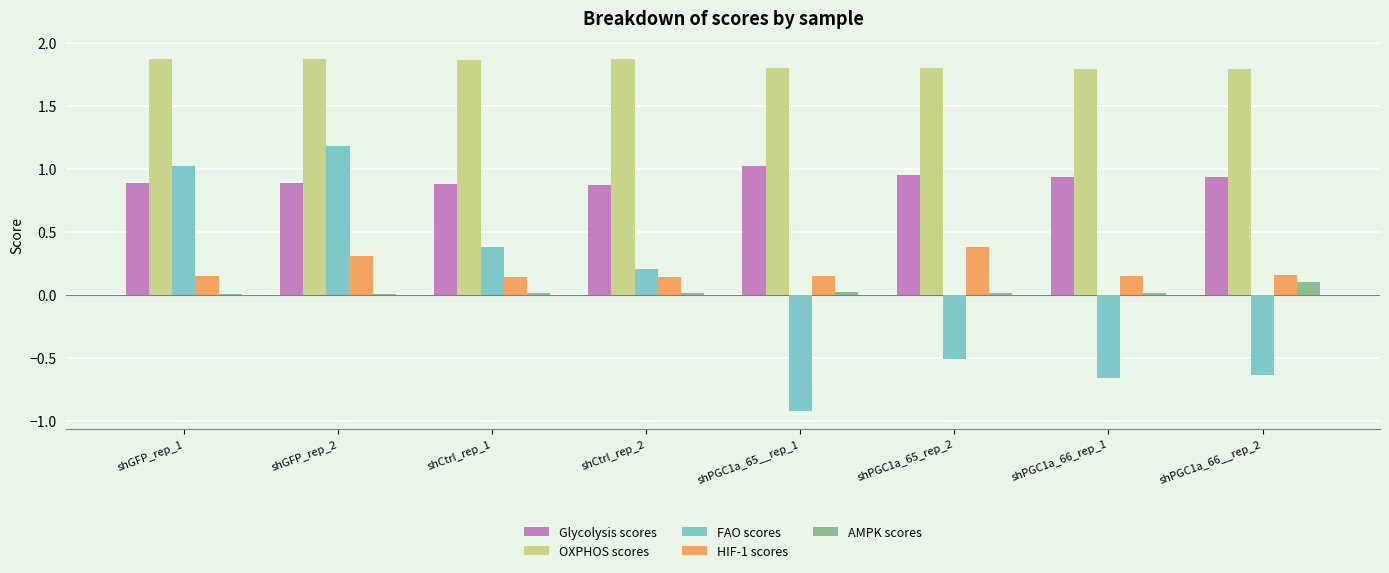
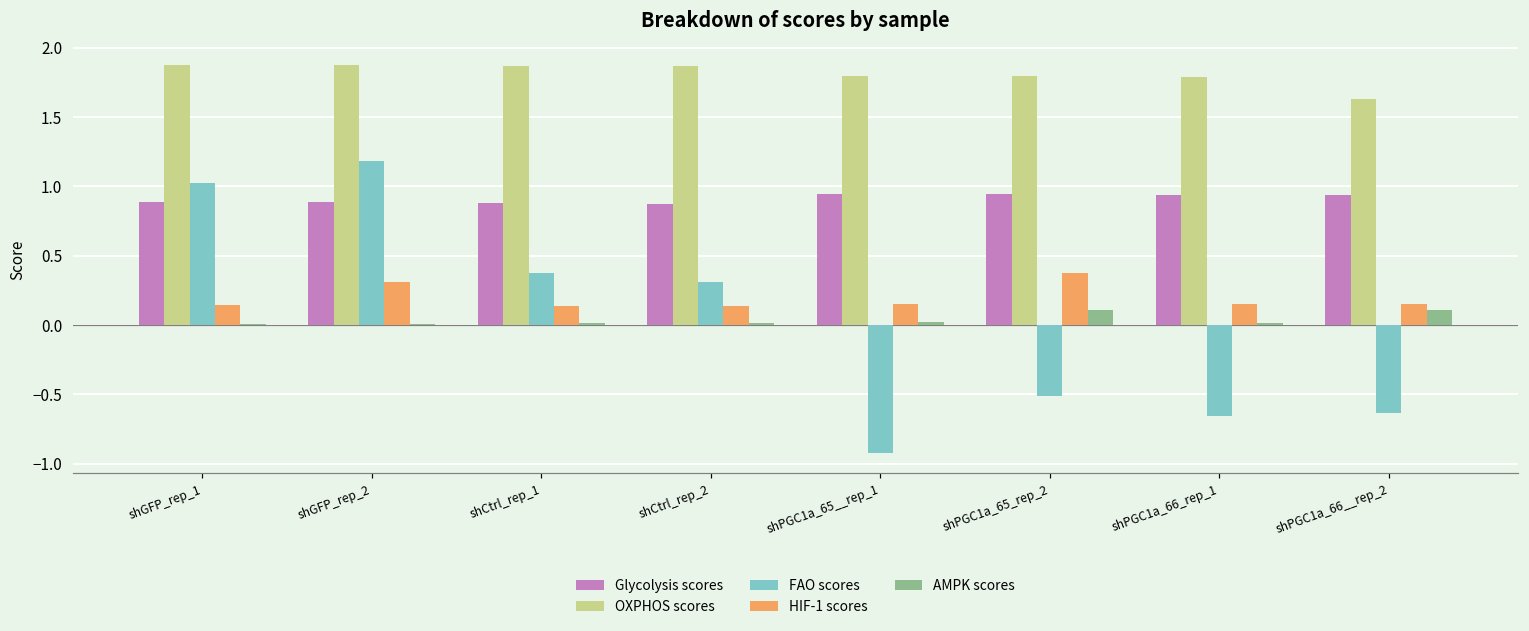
  {
    "Glycolysis scores": {
      "shGFP_rep_1": 0.89,
      "shGFP_rep_2": 0.89,
      "shCtrl_rep_1": 0.88,
      "shCtrl_rep_2": 0.87,
-     "shPGC1a_65__rep_1": 1.02,
+     "shPGC1a_65__rep_1": 0.95,
      "shPGC1a_65_rep_2": 0.95,
      "shPGC1a_66_rep_1": 0.93,
      "shPGC1a_66__rep_2": 0.93
    },
    "OXPHOS scores": {
      "shGFP_rep_1": 1.87,
      "shGFP_rep_2": 1.87,
      "shCtrl_rep_1": 1.87,
      "shCtrl_rep_2": 1.87,
      "shPGC1a_65__rep_1": 1.80,
      "shPGC1a_65_rep_2": 1.80,
      "shPGC1a_66_rep_1": 1.79,
-     "shPGC1a_66__rep_2": 1.79
+     "shPGC1a_66__rep_2": 1.63
    },
    "FAO scores": {
      "shGFP_rep_1": 1.02,
      "shGFP_rep_2": 1.18,
      "shCtrl_rep_1": 0.38,
-     "shCtrl_rep_2": 0.20,
+     "shCtrl_rep_2": 0.31,
      "shPGC1a_65__rep_1": -0.93,
      "shPGC1a_65_rep_2": -0.51,
      "shPGC1a_66_rep_1": -0.66,
      "shPGC1a_66__rep_2": -0.63
    },
    "HIF-1 scores": {
      "shGFP_rep_1": 0.15,
      "shGFP_rep_2": 0.31,
      "shCtrl_rep_1": 0.14,
      "shCtrl_rep_2": 0.14,
      "shPGC1a_65__rep_1": 0.15,
      "shPGC1a_65_rep_2": 0.38,
      "shPGC1a_66_rep_1": 0.15,
      "shPGC1a_66__rep_2": 0.15
    },
    "AMPK scores": {
-     "shPGC1a_65_rep_2": 0.02,
+     "shPGC1a_65_rep_2": 0.11,
      "shPGC1a_66__rep_2": 0.10
    }
  }
